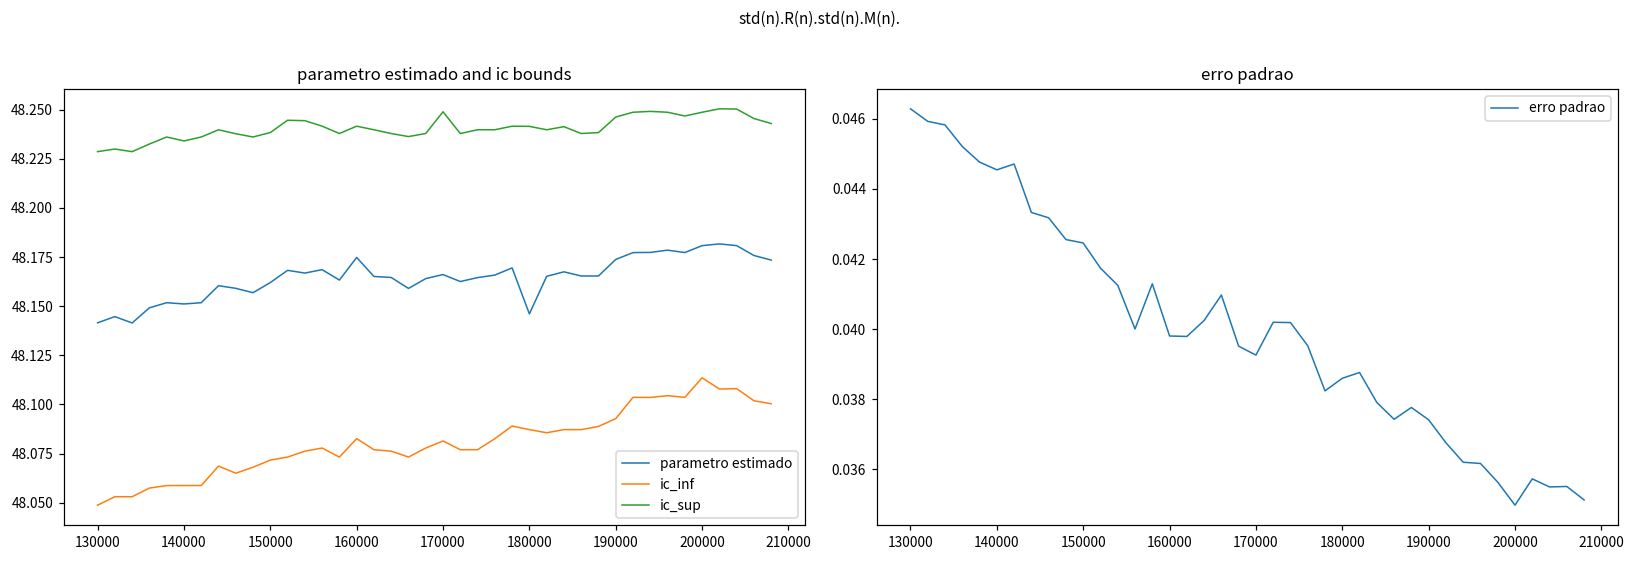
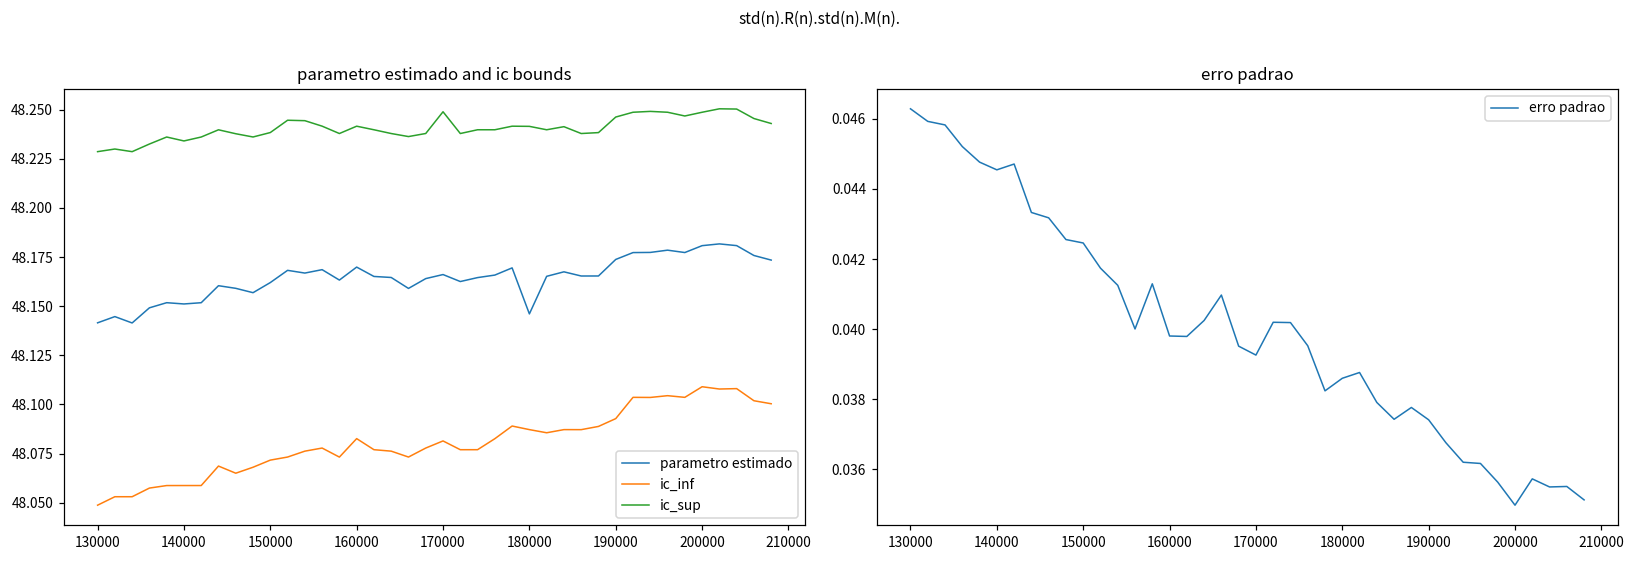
  {
    "parametro estimado and ic bounds": {
      "parametro estimado": {
        "130000": 48.142,
        "140000": 48.151,
        "150000": 48.162,
-       "160000": 48.175,
+       "160000": 48.170,
        "170000": 48.166,
        "180000": 48.146,
        "190000": 48.174,
        "200000": 48.181
      },
      "ic_inf": {
        "130000": 48.049,
        "140000": 48.059,
        "150000": 48.072,
        "160000": 48.083,
        "170000": 48.081,
        "180000": 48.087,
        "190000": 48.093,
-       "200000": 48.114
+       "200000": 48.109
      },
      "ic_sup": {
        "130000": 48.229,
        "140000": 48.234,
        "150000": 48.238,
        "160000": 48.242,
        "170000": 48.249,
        "180000": 48.241,
        "190000": 48.246,
        "200000": 48.249
      }
    },
    "erro padrao": {
      "130000": 0.0463,
      "140000": 0.0445,
      "150000": 0.0425,
      "160000": 0.0398,
      "170000": 0.0393,
      "180000": 0.0386,
      "190000": 0.0374,
      "200000": 0.0350
    }
  }
